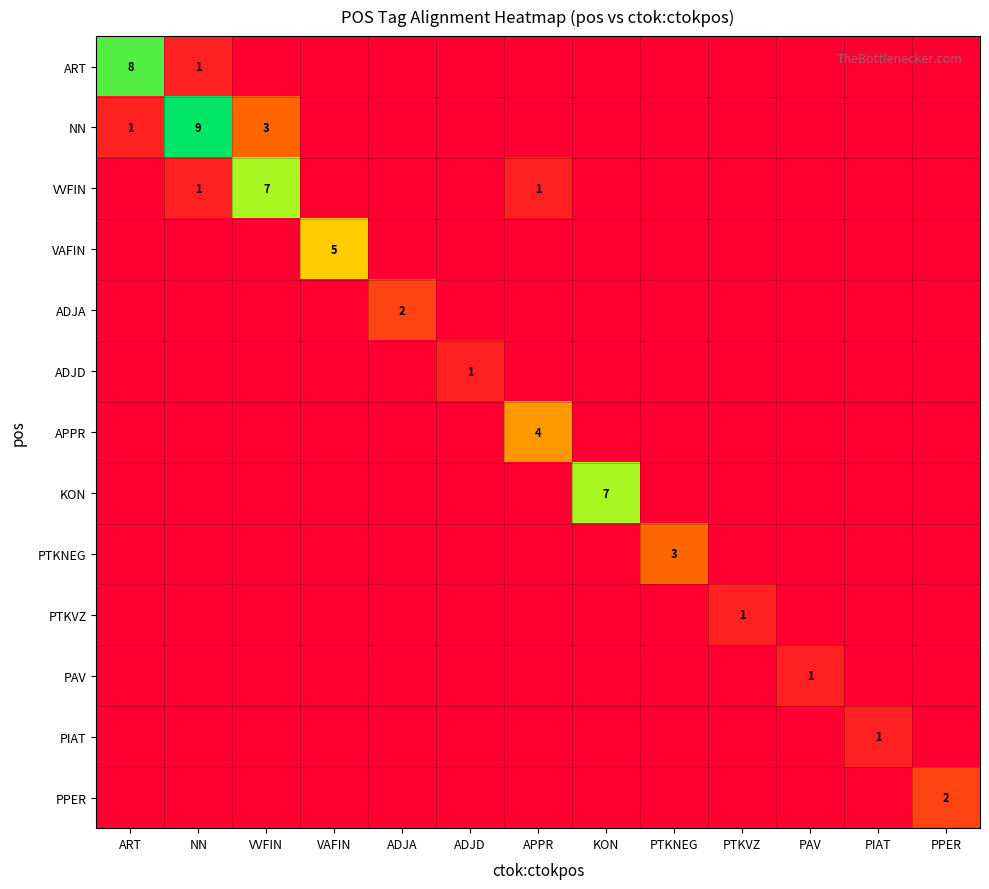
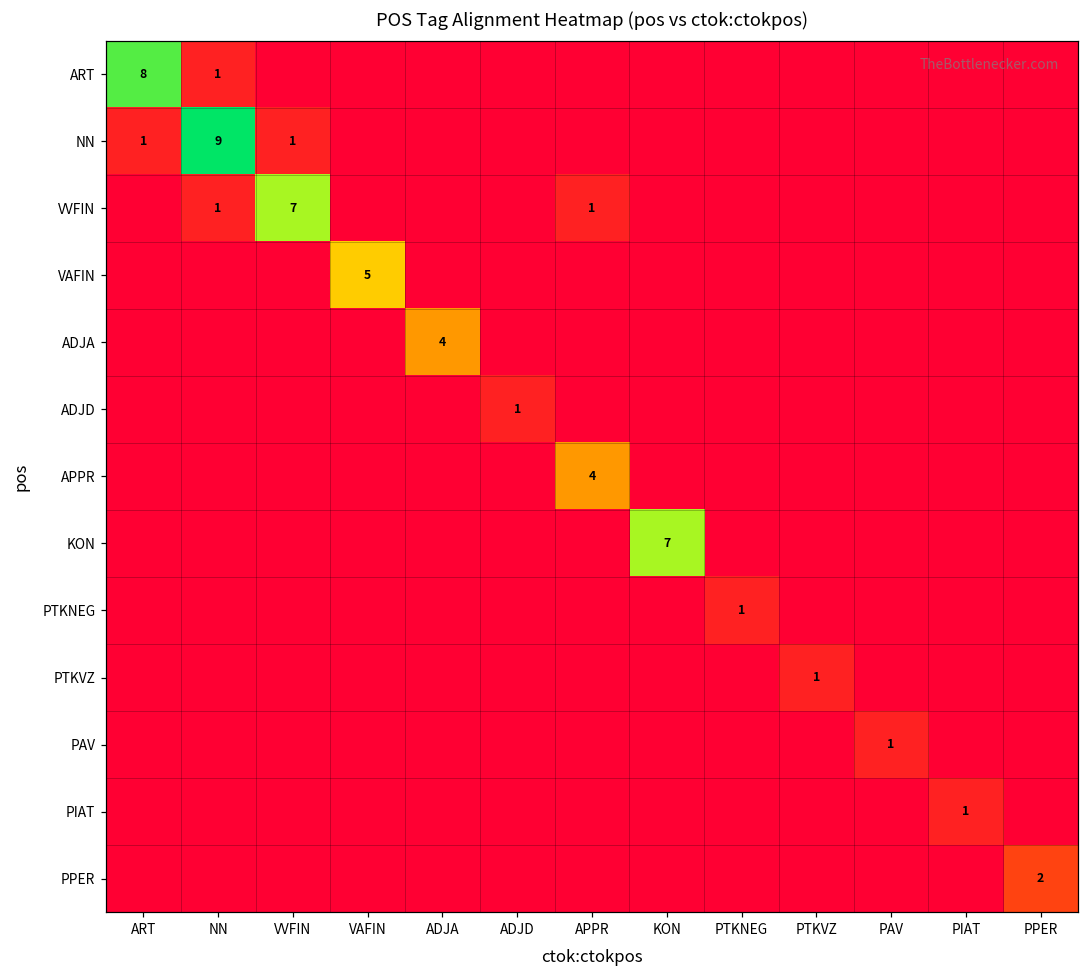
  {
    "ART": {
      "ART": 8,
      "NN": 1
    },
    "NN": {
      "ART": 1,
      "NN": 9,
-     "VVFIN": 3
+     "VVFIN": 1
    },
    "VVFIN": {
      "NN": 1,
      "VVFIN": 7,
      "APPR": 1
    },
    "VAFIN": {
      "VAFIN": 5
    },
    "ADJA": {
-     "ADJA": 2
+     "ADJA": 4
    },
    "ADJD": {
      "ADJD": 1
    },
    "APPR": {
      "APPR": 4
    },
    "KON": {
      "KON": 7
    },
    "PTKNEG": {
-     "PTKNEG": 3
+     "PTKNEG": 1
    },
    "PTKVZ": {
      "PTKVZ": 1
    },
    "PAV": {
      "PAV": 1
    },
    "PIAT": {
      "PIAT": 1
    },
    "PPER": {
      "PPER": 2
    }
  }
